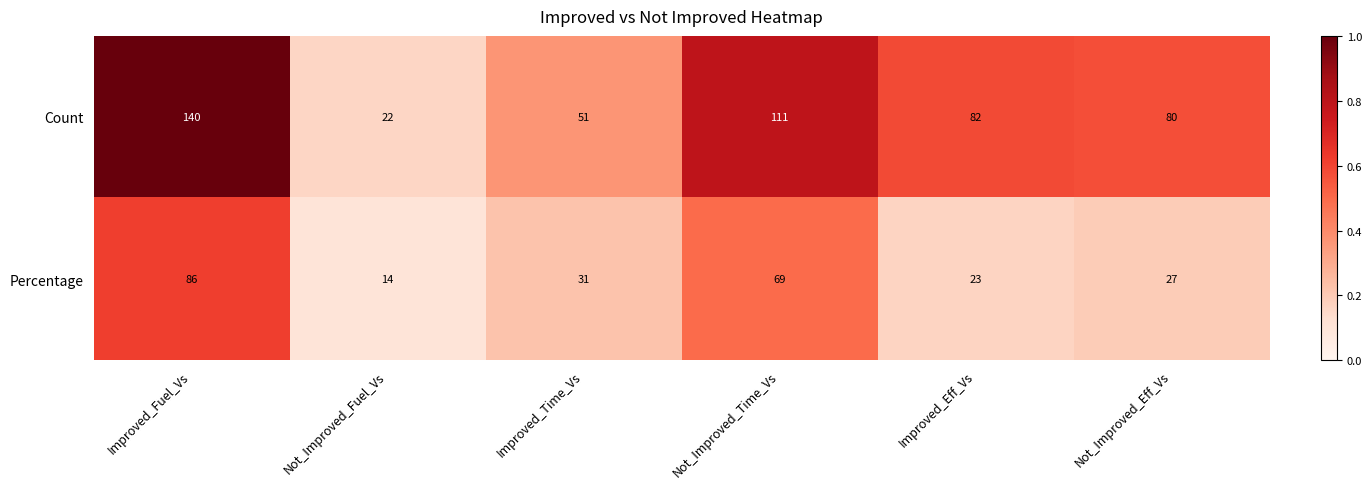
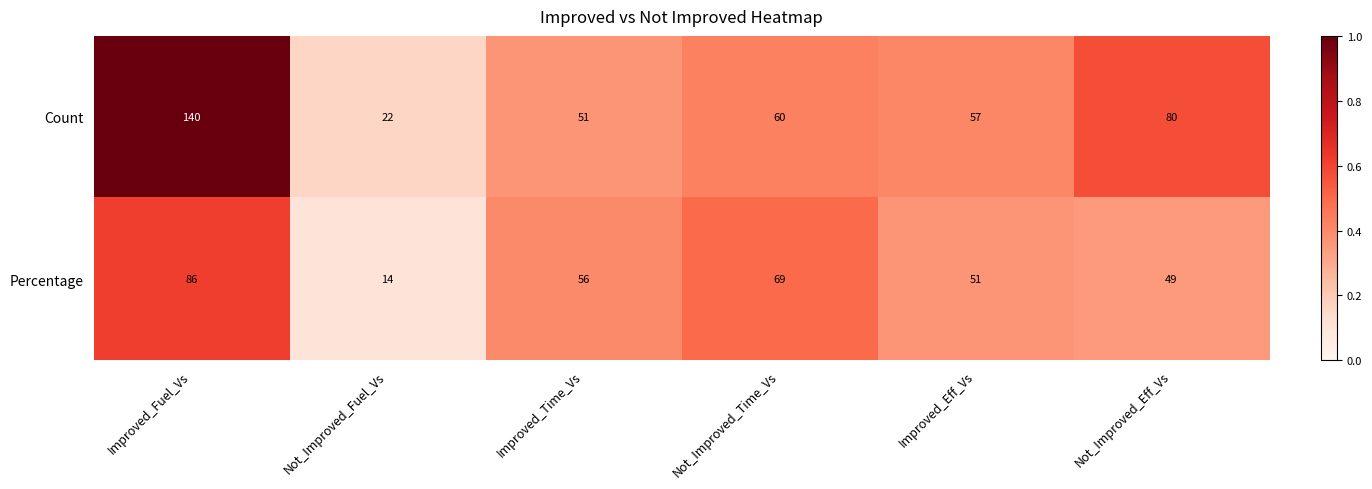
  {
    "Count": {
      "Improved_Fuel_Vs": 140,
      "Not_Improved_Fuel_Vs": 22,
      "Improved_Time_Vs": 51,
-     "Not_Improved_Time_Vs": 111,
-     "Improved_Eff_Vs": 82,
+     "Not_Improved_Time_Vs": 60,
+     "Improved_Eff_Vs": 57,
      "Not_Improved_Eff_Vs": 80
    },
    "Percentage": {
      "Improved_Fuel_Vs": 86,
      "Not_Improved_Fuel_Vs": 14,
-     "Improved_Time_Vs": 31,
+     "Improved_Time_Vs": 56,
      "Not_Improved_Time_Vs": 69,
-     "Improved_Eff_Vs": 23,
-     "Not_Improved_Eff_Vs": 27
+     "Improved_Eff_Vs": 51,
+     "Not_Improved_Eff_Vs": 49
    }
  }
